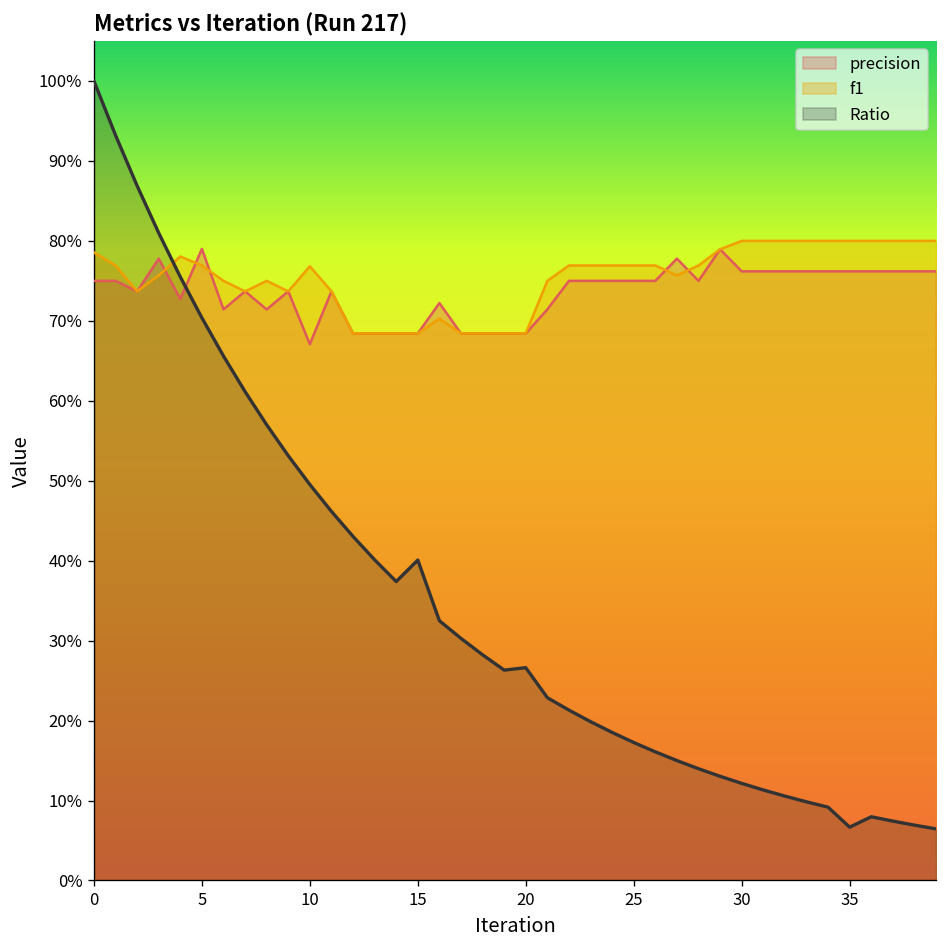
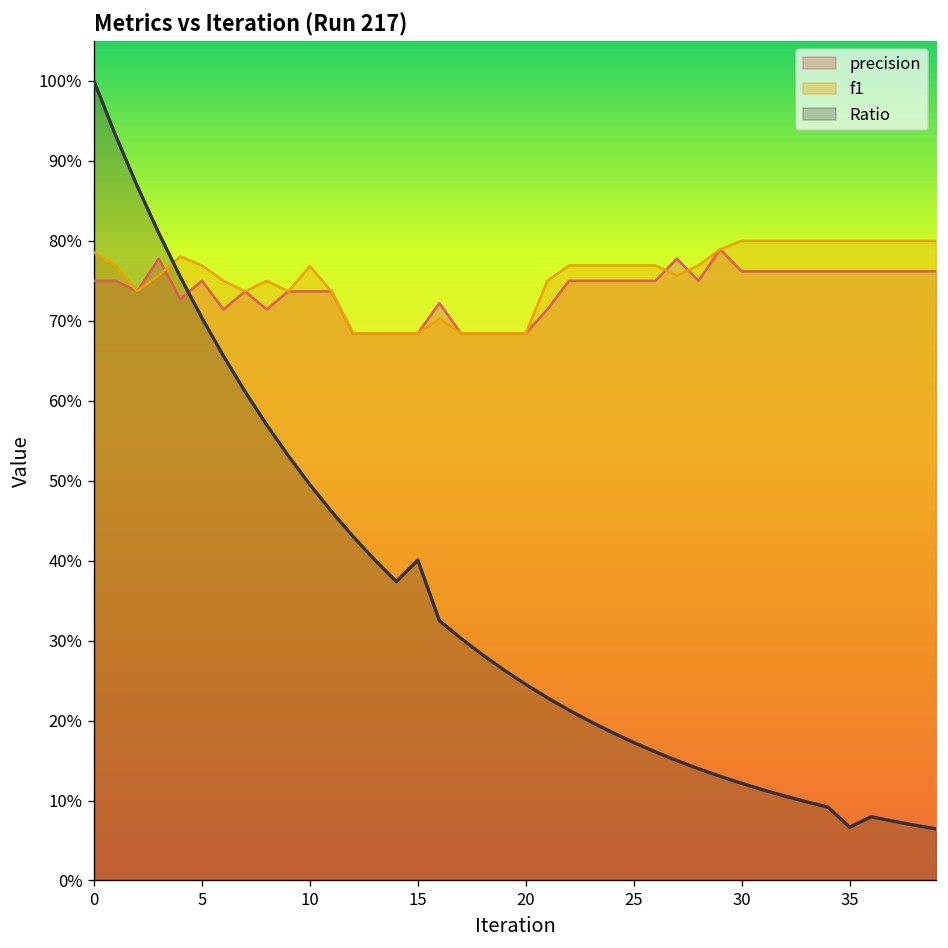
  {
    "precision": {
      "0": "75%",
-     "5": "79%",
-     "10": "67%",
+     "5": "75%",
+     "10": "74%",
      "25": "75%",
      "30": "76%",
      "35": "76%"
    },
    "f1": {
      "0": "79%",
      "5": "77%",
      "10": "77%",
      "25": "77%",
      "30": "80%",
      "35": "80%"
    },
    "Ratio": {
      "0": "100%",
      "5": "70%",
      "10": "50%",
      "15": "40%",
-     "20": "27%",
+     "20": "25%",
      "25": "17%",
      "30": "12%",
      "35": "7%"
    }
  }
